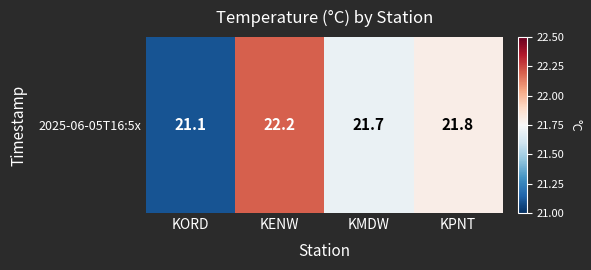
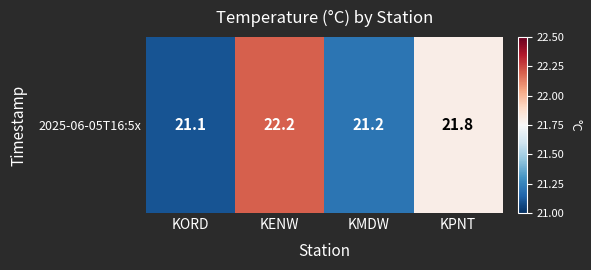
  {
    "2025-06-05T16:5x": {
      "KORD": 21.1,
      "KENW": 22.2,
-     "KMDW": 21.7,
+     "KMDW": 21.2,
      "KPNT": 21.8
    }
  }
